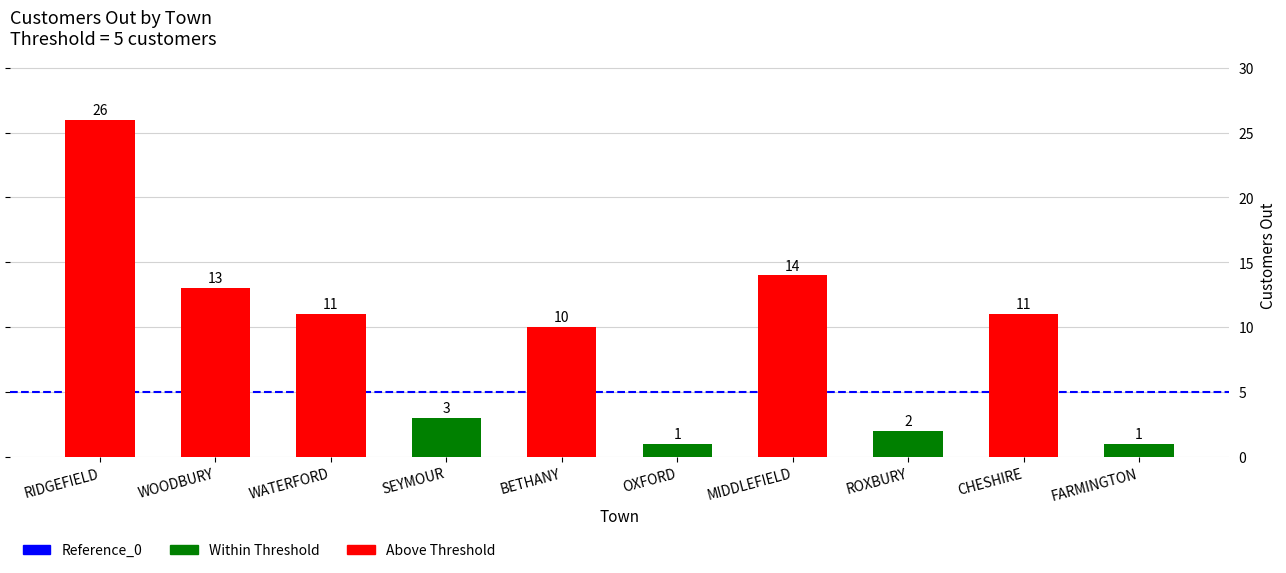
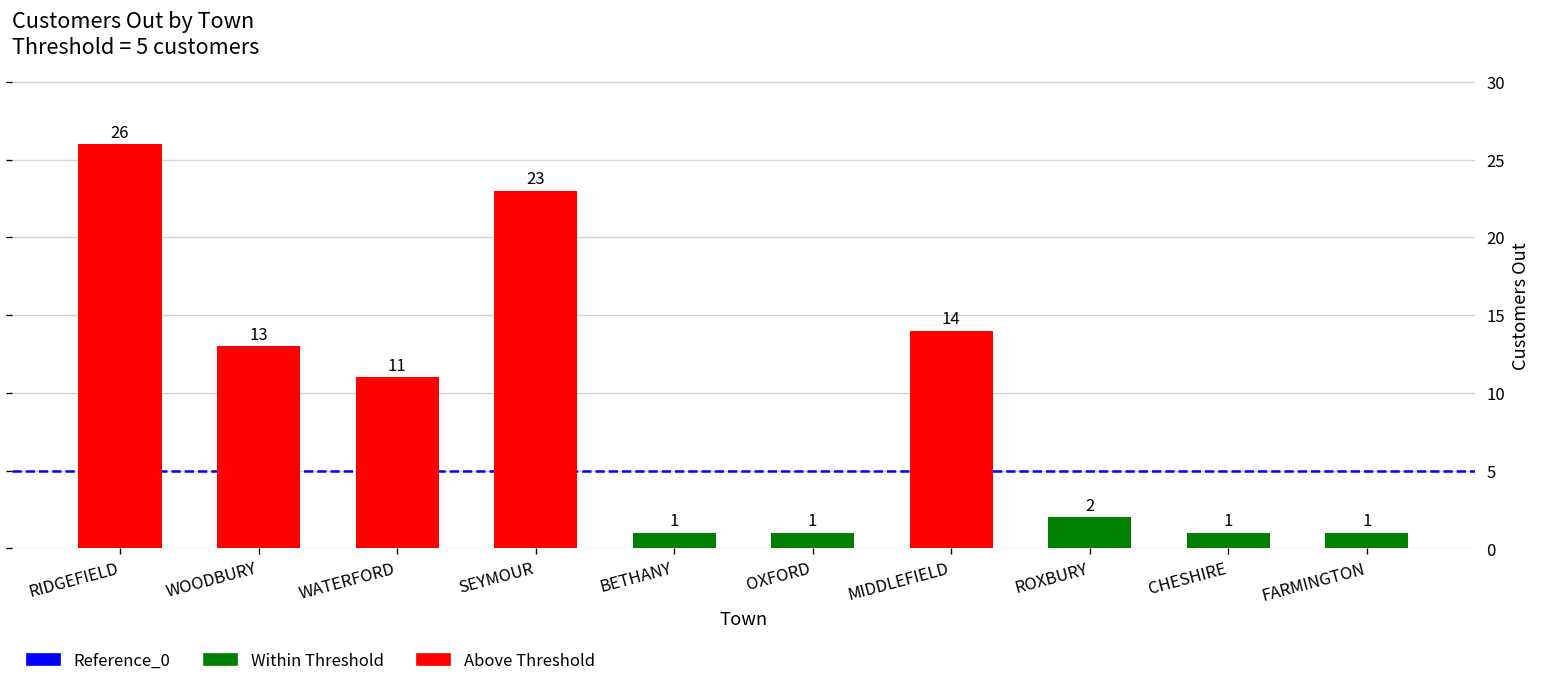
  {
    "RIDGEFIELD": 26,
    "WOODBURY": 13,
    "WATERFORD": 11,
-   "SEYMOUR": 3,
-   "BETHANY": 10,
+   "SEYMOUR": 23,
+   "BETHANY": 1,
    "OXFORD": 1,
    "MIDDLEFIELD": 14,
    "ROXBURY": 2,
-   "CHESHIRE": 11,
+   "CHESHIRE": 1,
    "FARMINGTON": 1
  }
